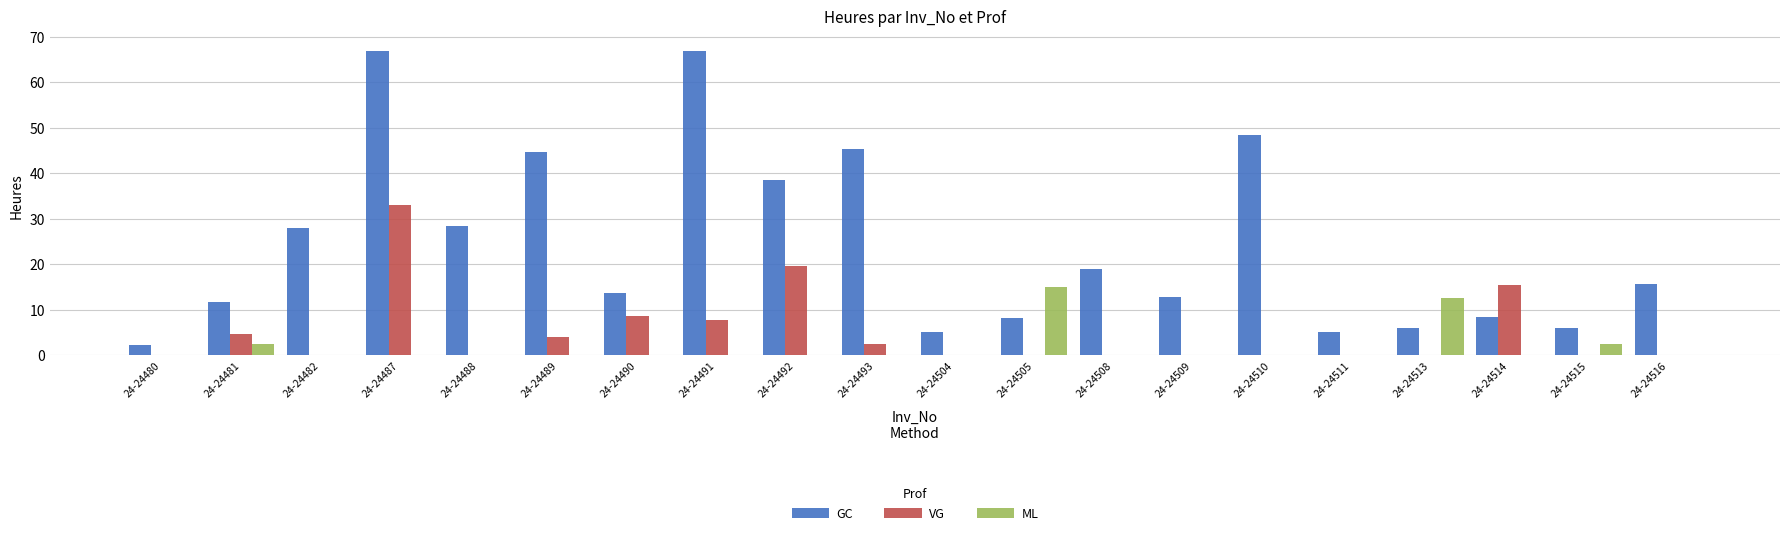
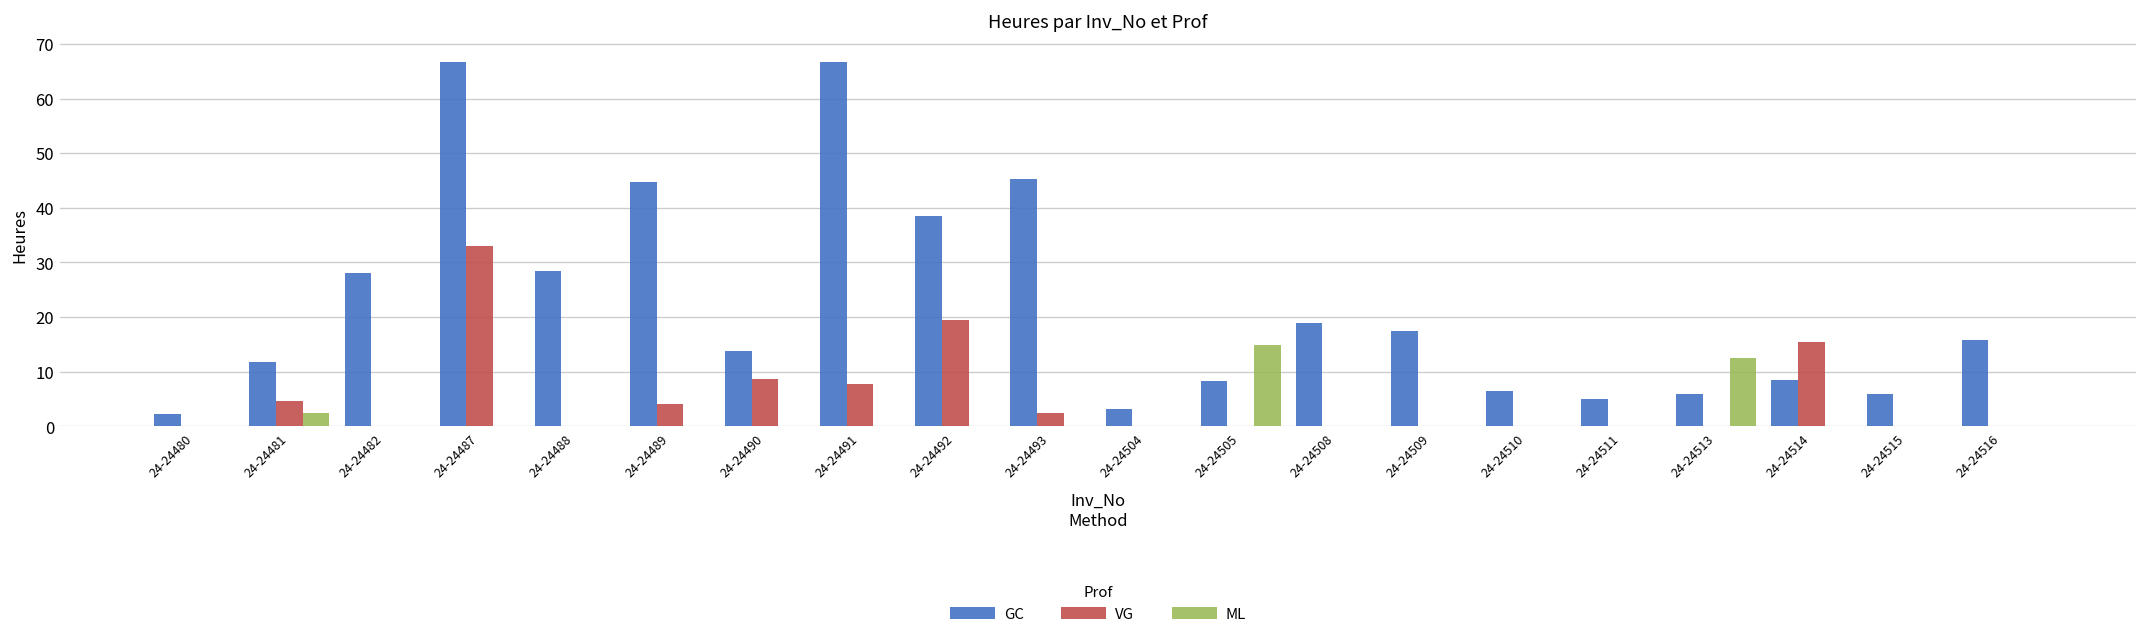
  {
    "GC": {
      "24-24480": 2,
      "24-24481": 12,
      "24-24482": 28,
      "24-24487": 67,
      "24-24488": 29,
      "24-24489": 45,
      "24-24490": 14,
      "24-24491": 67,
      "24-24492": 39,
      "24-24493": 45,
-     "24-24504": 5,
+     "24-24504": 3,
      "24-24505": 8,
      "24-24508": 19,
-     "24-24509": 13,
-     "24-24510": 48,
+     "24-24509": 18,
+     "24-24510": 7,
      "24-24511": 5,
      "24-24513": 6,
      "24-24514": 9,
      "24-24515": 6,
      "24-24516": 16
    },
    "VG": {
      "24-24480": 0,
      "24-24481": 5,
      "24-24482": 0,
      "24-24487": 33,
      "24-24488": 0,
      "24-24489": 4,
      "24-24490": 9,
      "24-24491": 8,
      "24-24492": 20,
      "24-24493": 2,
      "24-24504": 0,
      "24-24505": 0,
      "24-24508": 0,
      "24-24509": 0,
      "24-24510": 0,
      "24-24511": 0,
      "24-24513": 0,
      "24-24514": 16,
      "24-24515": 0,
      "24-24516": 0
    },
    "ML": {
      "24-24480": 0,
      "24-24481": 2,
      "24-24482": 0,
      "24-24487": 0,
      "24-24488": 0,
      "24-24489": 0,
      "24-24490": 0,
      "24-24491": 0,
      "24-24492": 0,
      "24-24493": 0,
      "24-24504": 0,
      "24-24505": 15,
      "24-24508": 0,
      "24-24509": 0,
      "24-24510": 0,
      "24-24511": 0,
      "24-24513": 13,
      "24-24514": 0,
-     "24-24515": 2,
+     "24-24515": 0,
      "24-24516": 0
    }
  }
